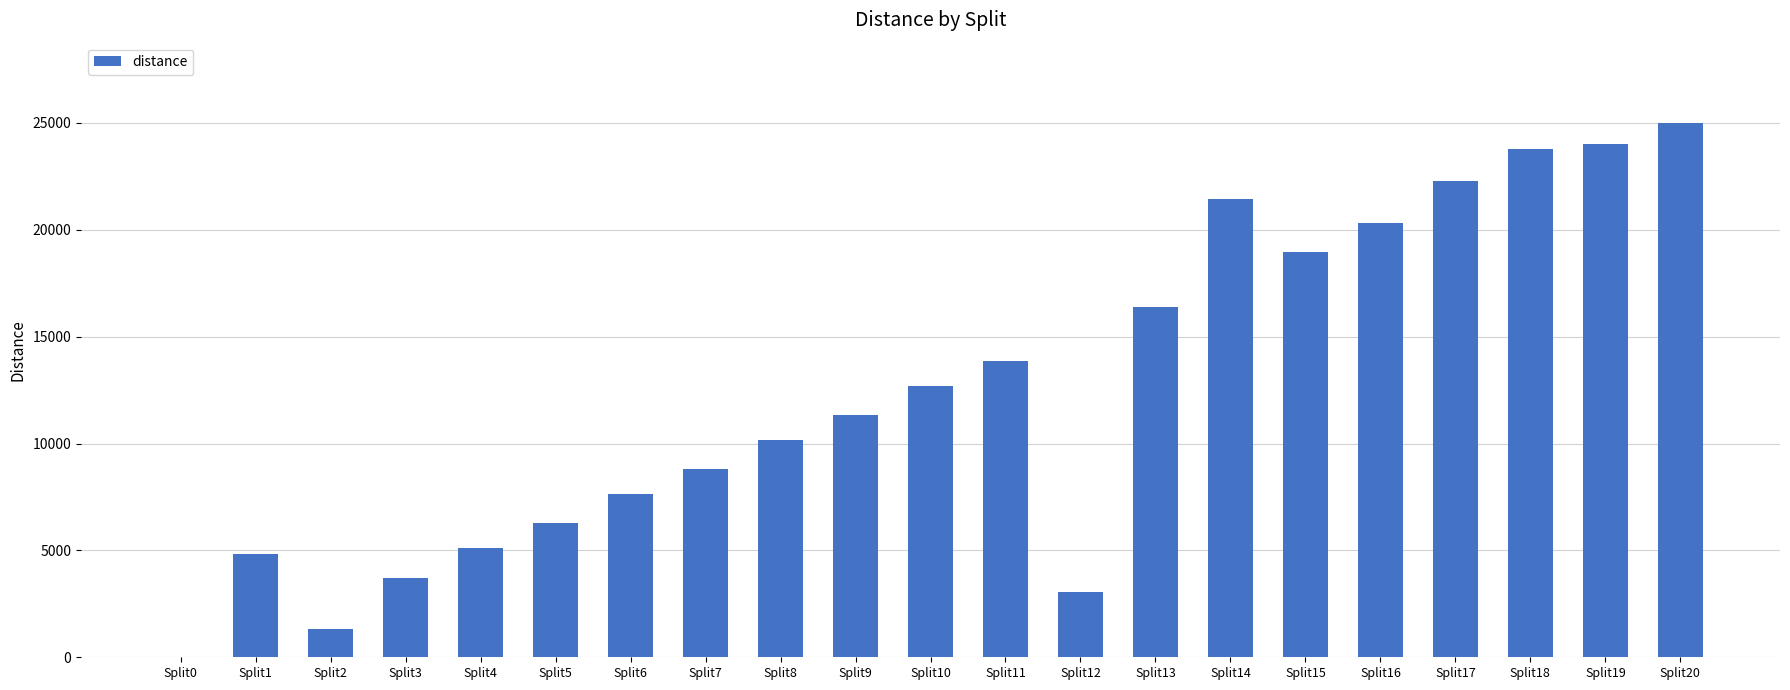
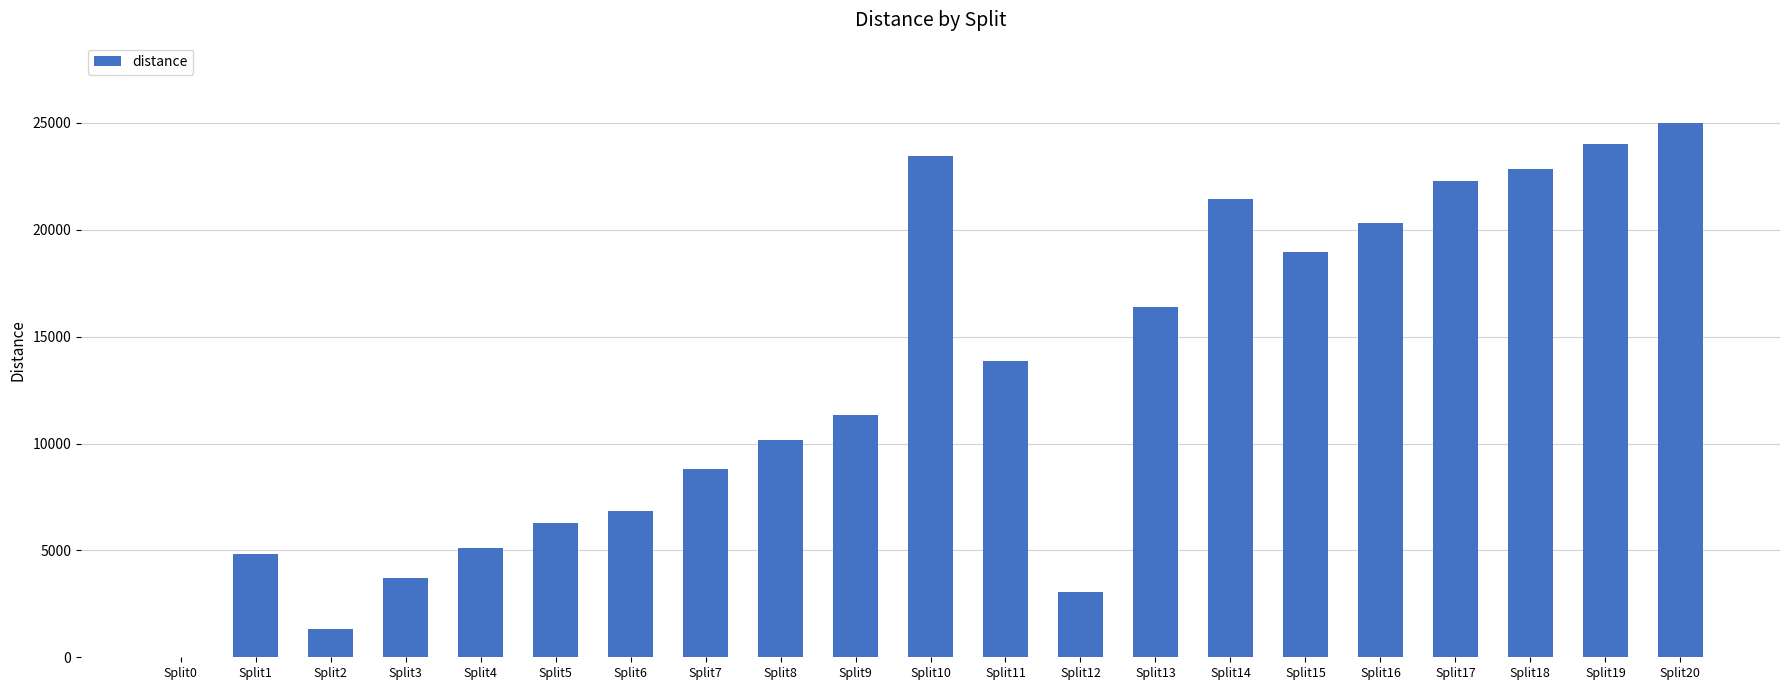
  {
    "Split0": 0,
    "Split1": 4800,
    "Split2": 1300,
    "Split3": 3700,
    "Split4": 5100,
    "Split5": 6300,
-   "Split6": 7600,
+   "Split6": 6900,
    "Split7": 8800,
    "Split8": 10200,
    "Split9": 11300,
-   "Split10": 12700,
+   "Split10": 23400,
    "Split11": 13900,
    "Split12": 3000,
    "Split13": 16400,
    "Split14": 21500,
    "Split15": 18900,
    "Split16": 20300,
    "Split17": 22300,
-   "Split18": 23800,
+   "Split18": 22800,
    "Split19": 24000,
    "Split20": 25000
  }
